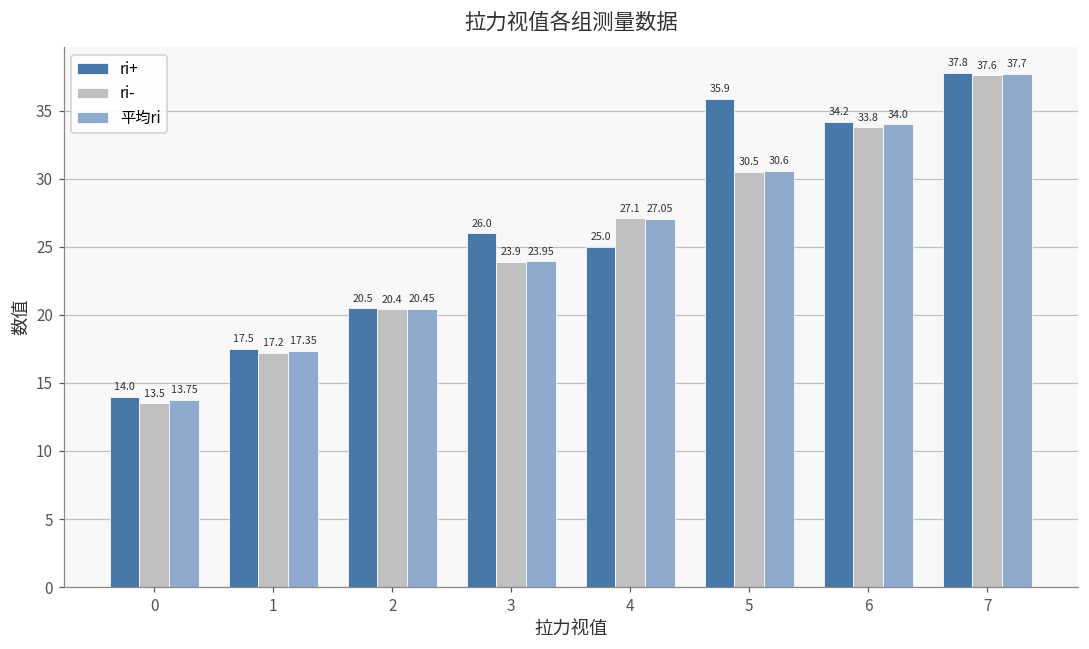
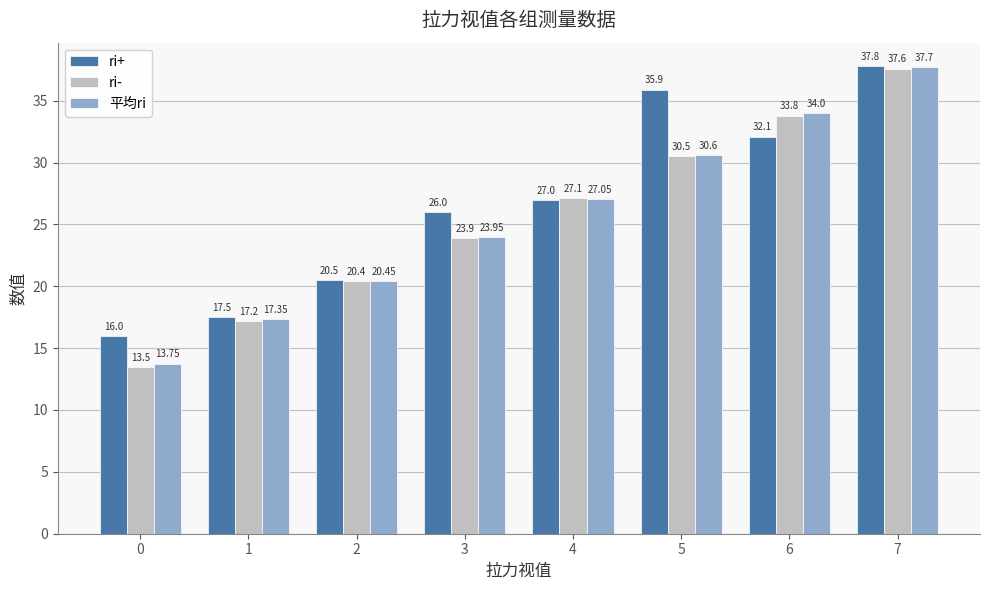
  {
    "ri+": {
-     "0": 14.0,
+     "0": 16.0,
      "1": 17.5,
      "2": 20.5,
      "3": 26.0,
-     "4": 25.0,
+     "4": 27.0,
      "5": 35.9,
-     "6": 34.2,
+     "6": 32.1,
      "7": 37.8
    }
  }
